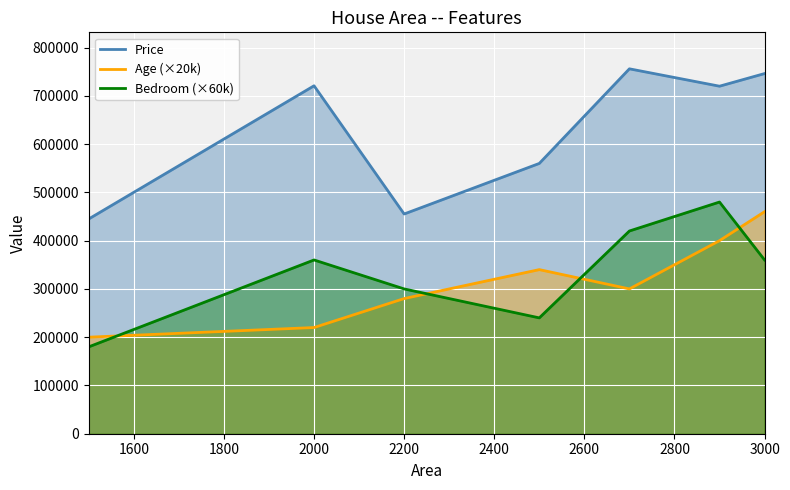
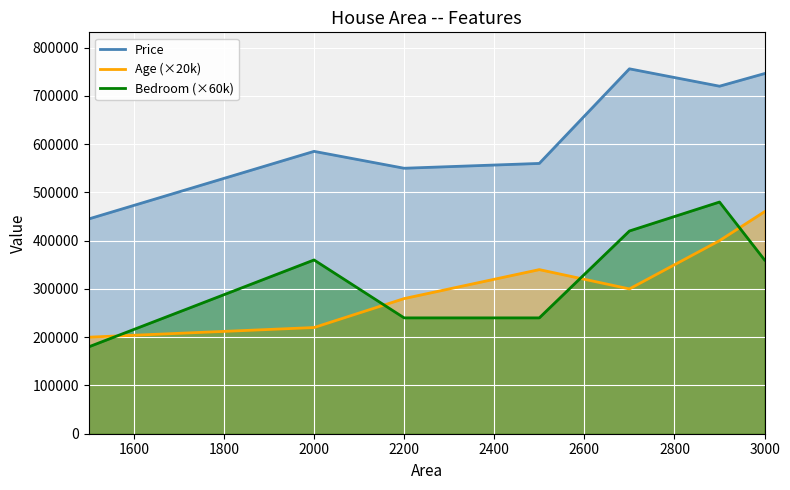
  {
    "Price": {
-     "2000": 720000,
-     "2200": 460000,
+     "2000": 590000,
+     "2200": 550000,
      "3000": 750000
    },
    "Age (×20k)": {
      "2000": 220000,
      "2200": 280000,
      "3000": 460000
    },
    "Bedroom (×60k)": {
      "2000": 360000,
-     "2200": 300000,
+     "2200": 240000,
      "3000": 360000
    }
  }
